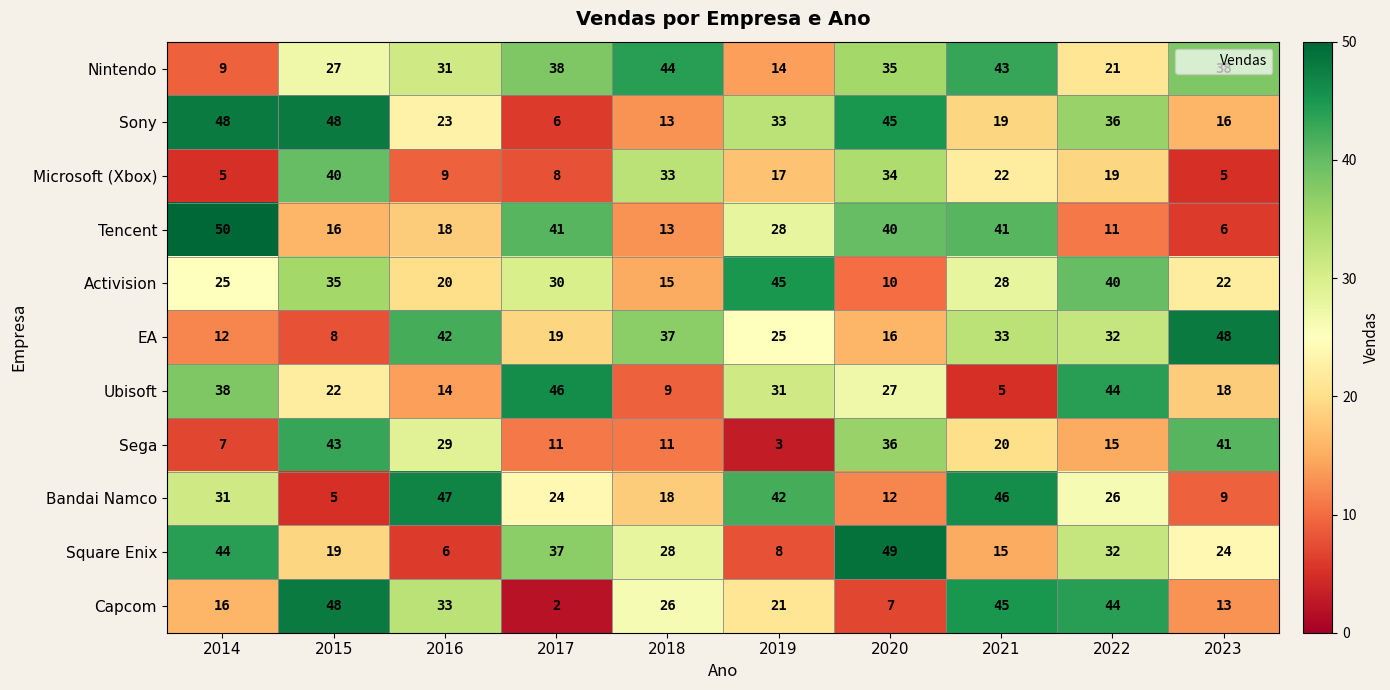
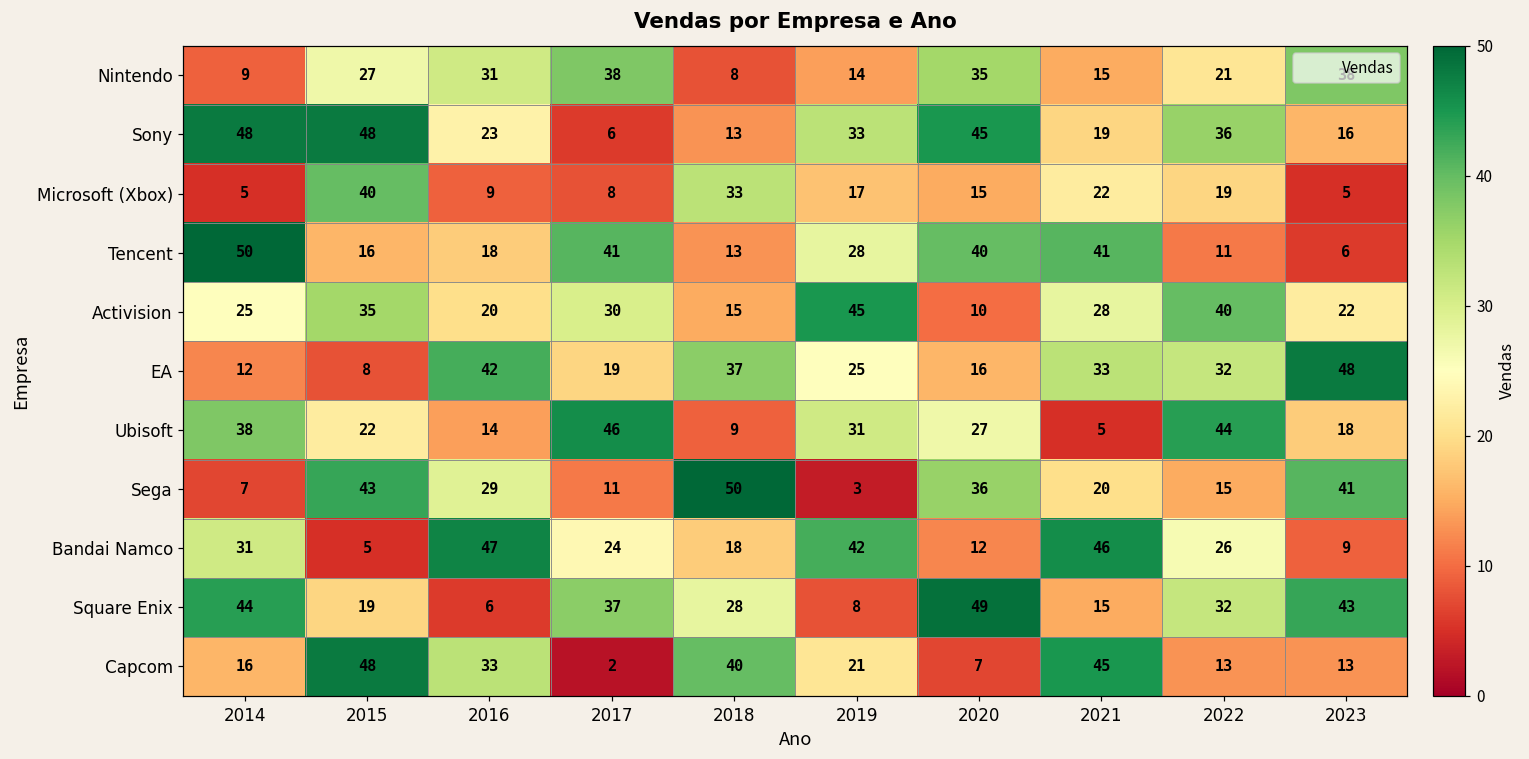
  {
    "Nintendo": {
      "2014": 9,
      "2015": 27,
      "2016": 31,
      "2017": 38,
-     "2018": 44,
+     "2018": 8,
      "2019": 14,
      "2020": 35,
-     "2021": 43,
+     "2021": 15,
      "2022": 21
    },
    "Sony": {
      "2014": 48,
      "2015": 48,
      "2016": 23,
      "2017": 6,
      "2018": 13,
      "2019": 33,
      "2020": 45,
      "2021": 19,
      "2022": 36,
      "2023": 16
    },
    "Microsoft (Xbox)": {
      "2014": 5,
      "2015": 40,
      "2016": 9,
      "2017": 8,
      "2018": 33,
      "2019": 17,
-     "2020": 34,
+     "2020": 15,
      "2021": 22,
      "2022": 19,
      "2023": 5
    },
    "Tencent": {
      "2014": 50,
      "2015": 16,
      "2016": 18,
      "2017": 41,
      "2018": 13,
      "2019": 28,
      "2020": 40,
      "2021": 41,
      "2022": 11,
      "2023": 6
    },
    "Activision": {
      "2014": 25,
      "2015": 35,
      "2016": 20,
      "2017": 30,
      "2018": 15,
      "2019": 45,
      "2020": 10,
      "2021": 28,
      "2022": 40,
      "2023": 22
    },
    "EA": {
      "2014": 12,
      "2015": 8,
      "2016": 42,
      "2017": 19,
      "2018": 37,
      "2019": 25,
      "2020": 16,
      "2021": 33,
      "2022": 32,
      "2023": 48
    },
    "Ubisoft": {
      "2014": 38,
      "2015": 22,
      "2016": 14,
      "2017": 46,
      "2018": 9,
      "2019": 31,
      "2020": 27,
      "2021": 5,
      "2022": 44,
      "2023": 18
    },
    "Sega": {
      "2014": 7,
      "2015": 43,
      "2016": 29,
      "2017": 11,
-     "2018": 11,
+     "2018": 50,
      "2019": 3,
      "2020": 36,
      "2021": 20,
      "2022": 15,
      "2023": 41
    },
    "Bandai Namco": {
      "2014": 31,
      "2015": 5,
      "2016": 47,
      "2017": 24,
      "2018": 18,
      "2019": 42,
      "2020": 12,
      "2021": 46,
      "2022": 26,
      "2023": 9
    },
    "Square Enix": {
      "2014": 44,
      "2015": 19,
      "2016": 6,
      "2017": 37,
      "2018": 28,
      "2019": 8,
      "2020": 49,
      "2021": 15,
      "2022": 32,
-     "2023": 24
+     "2023": 43
    },
    "Capcom": {
      "2014": 16,
      "2015": 48,
      "2016": 33,
      "2017": 2,
-     "2018": 26,
+     "2018": 40,
      "2019": 21,
      "2020": 7,
      "2021": 45,
-     "2022": 44,
+     "2022": 13,
      "2023": 13
    }
  }
